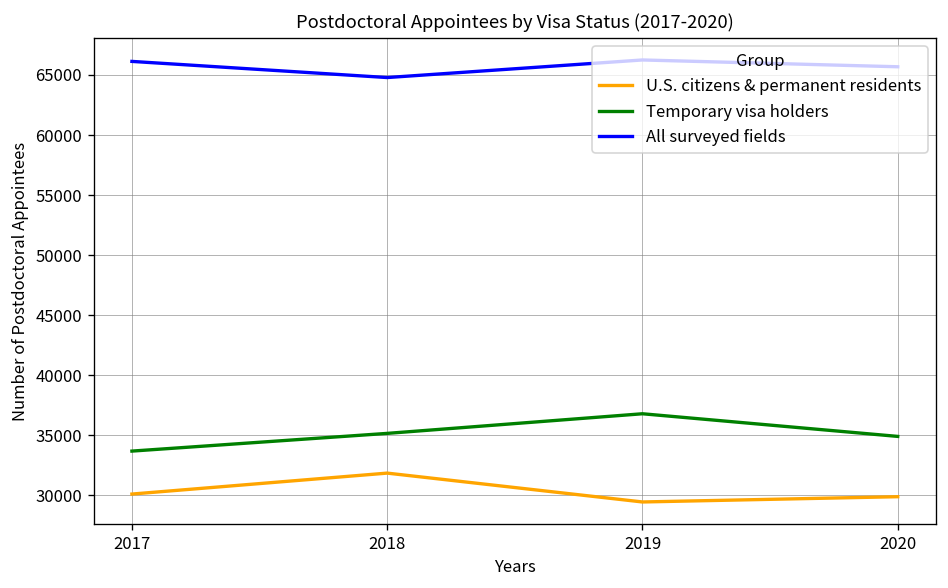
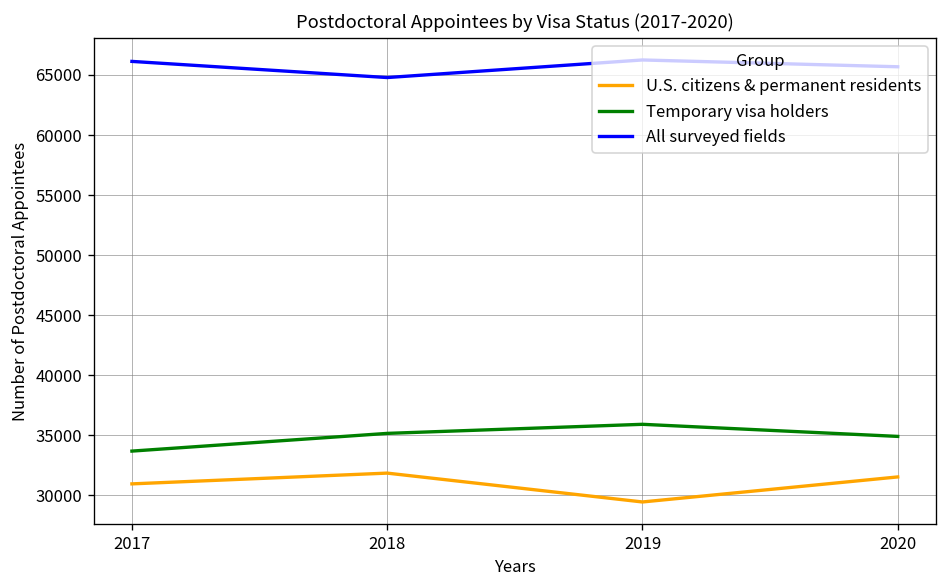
  {
    "U.S. citizens & permanent residents": {
-     "2017": 30100,
+     "2017": 31000,
      "2018": 31900,
      "2019": 29500,
-     "2020": 29900
+     "2020": 31500
    },
    "Temporary visa holders": {
      "2017": 33700,
      "2018": 35200,
-     "2019": 36800,
+     "2019": 35900,
      "2020": 34900
    },
    "All surveyed fields": {
      "2017": 66100,
      "2018": 64800
    }
  }
